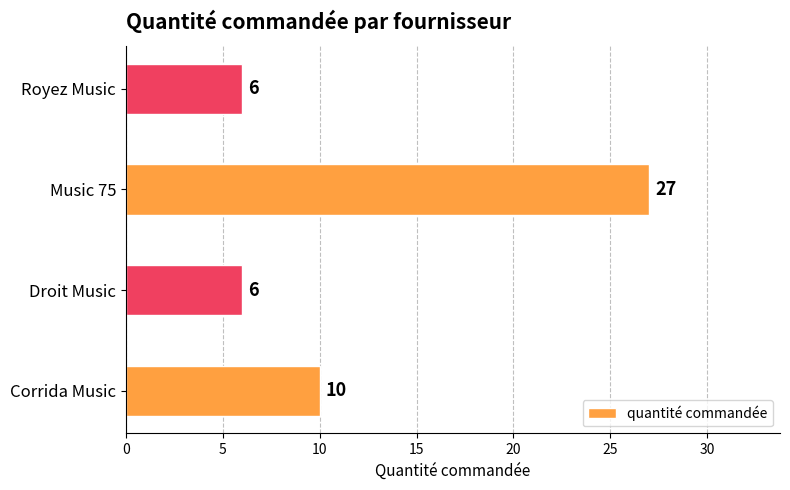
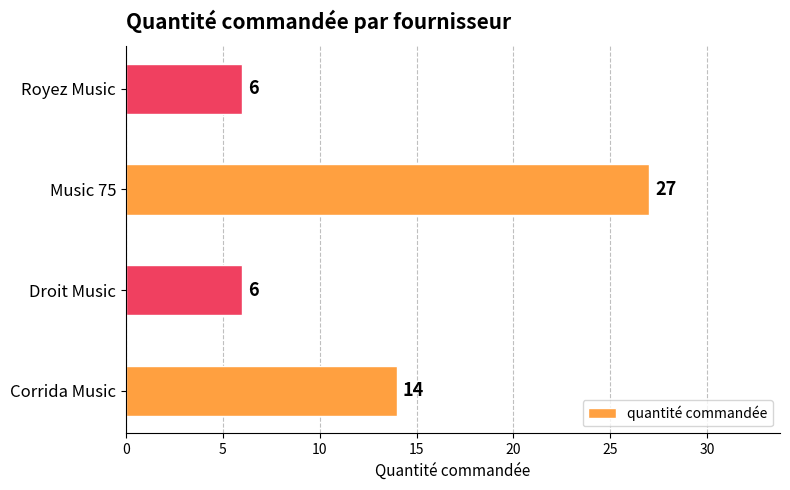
  {
    "Royez Music": 6,
    "Music 75": 27,
    "Droit Music": 6,
-   "Corrida Music": 10
+   "Corrida Music": 14
  }
